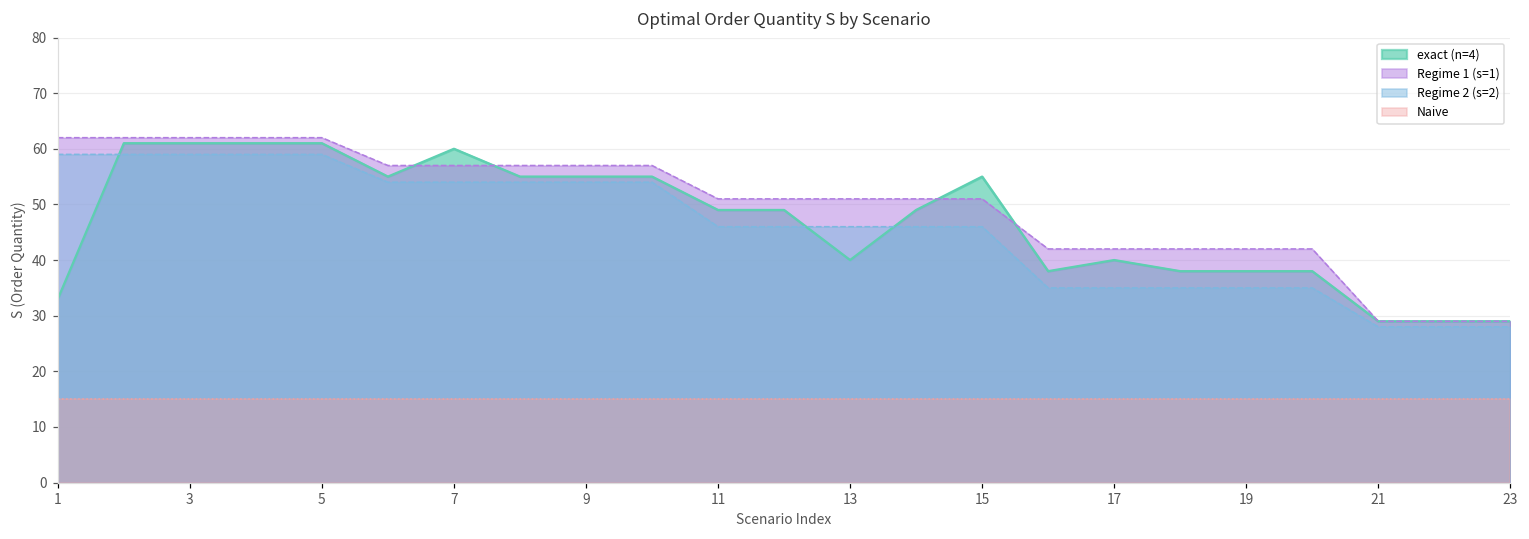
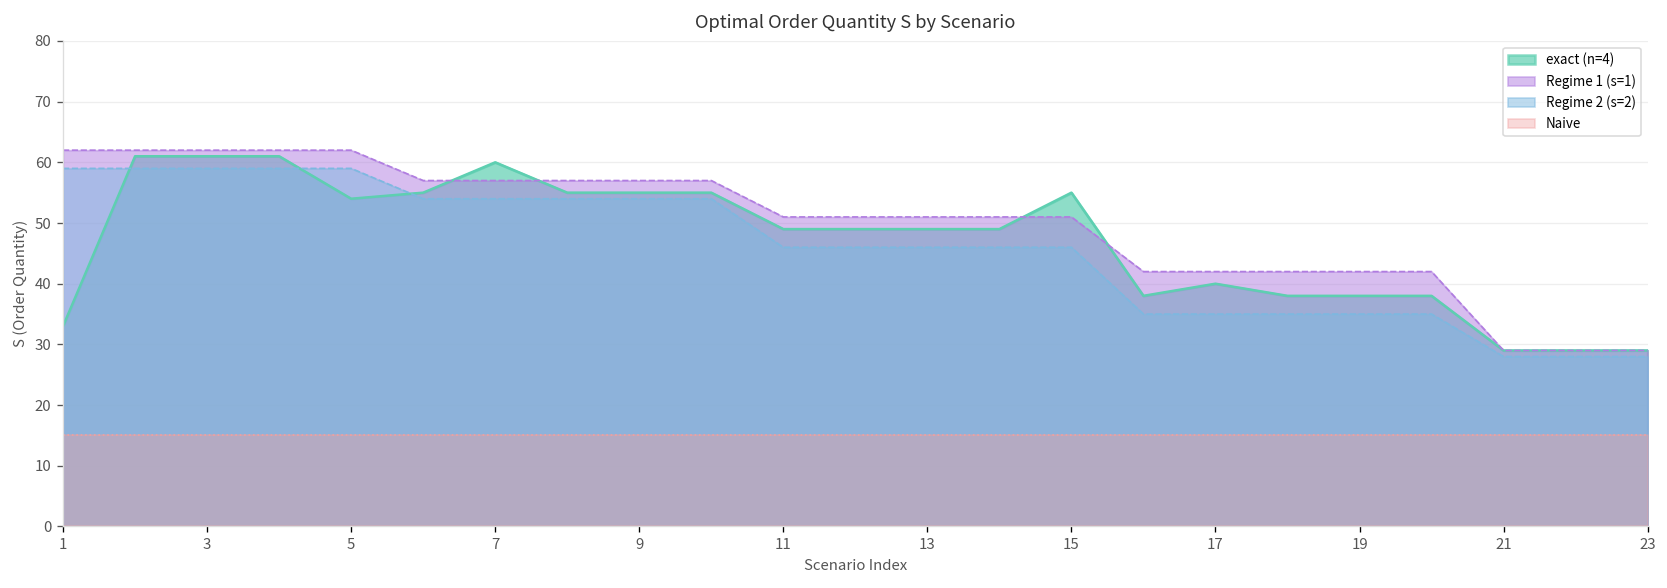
  {
    "exact (n=4)": {
      "1": 33,
      "3": 61,
-     "5": 61,
+     "5": 54,
      "7": 60,
      "9": 55,
      "11": 49,
-     "13": 40,
+     "13": 49,
      "15": 55,
      "17": 40,
      "19": 38
    },
    "Naive": {
      "1": 15,
      "3": 15,
      "5": 15,
      "7": 15,
      "9": 15,
      "11": 15,
      "13": 15,
      "15": 15,
      "17": 15,
      "19": 15,
      "21": 15,
      "23": 15
    }
  }
